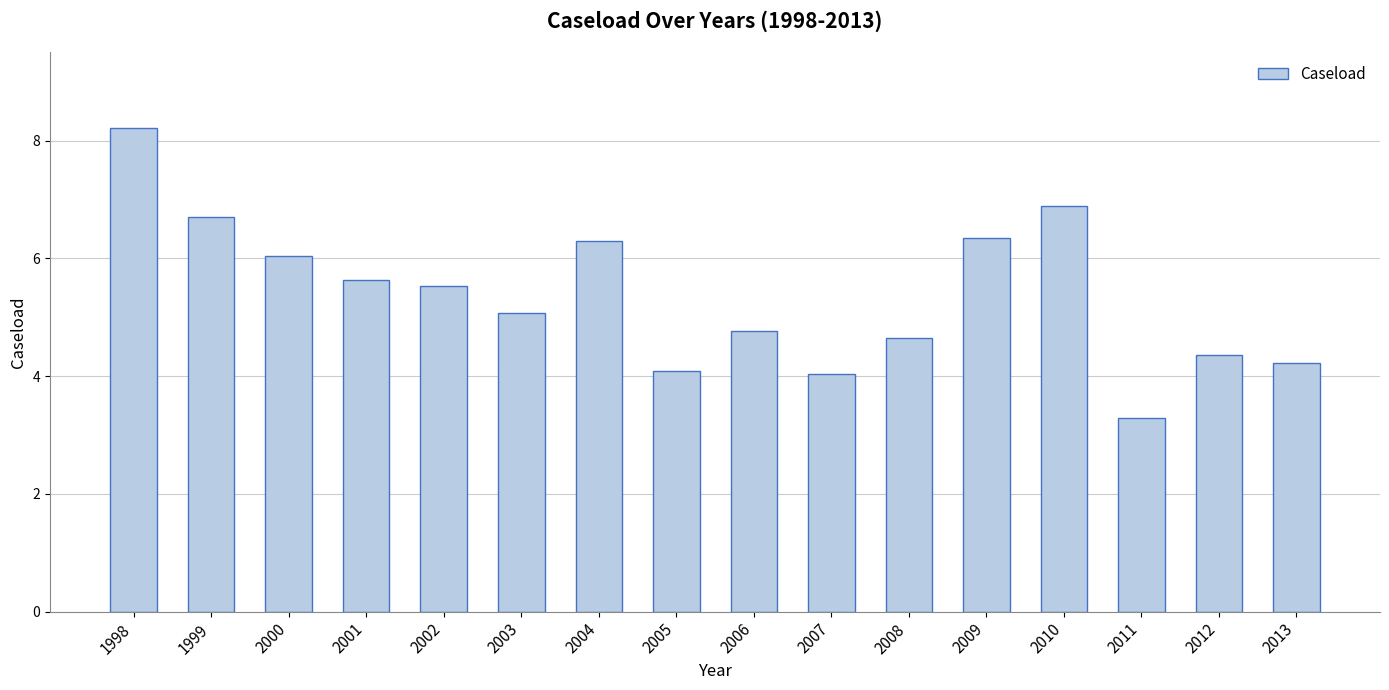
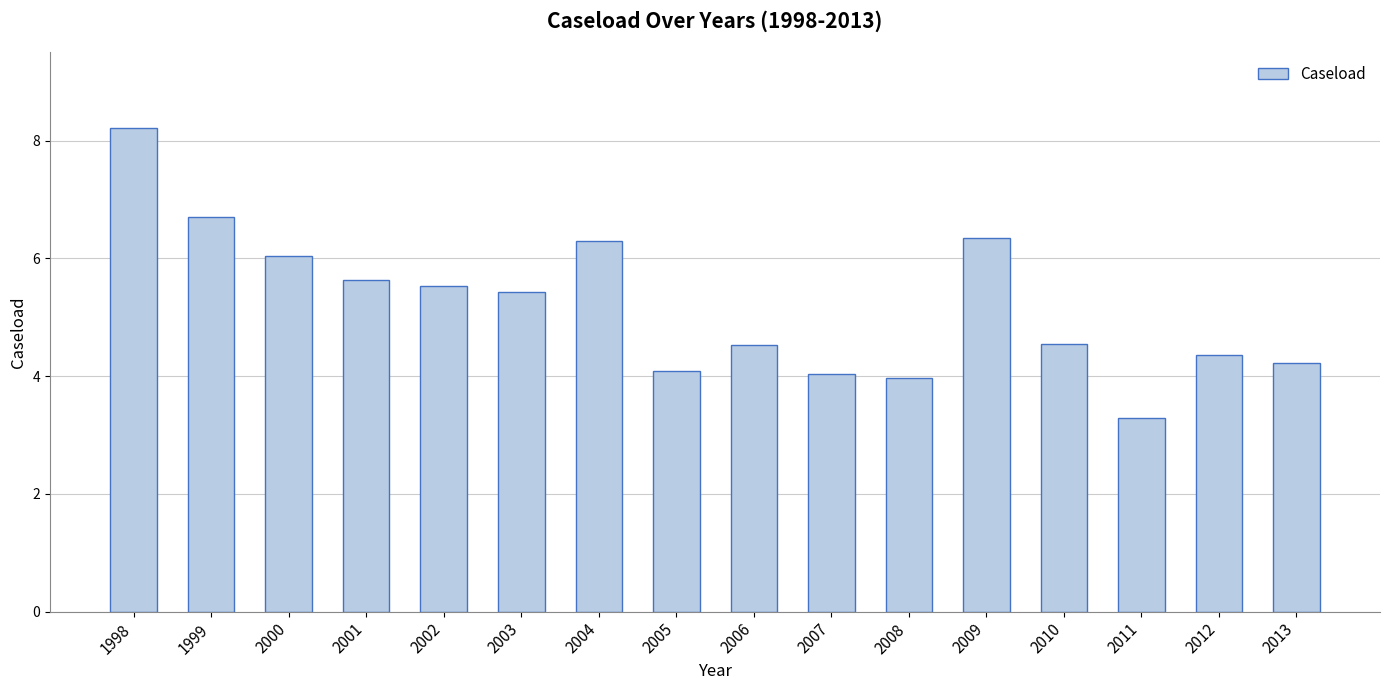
  {
    "1998": 8.2,
    "1999": 6.7,
    "2000": 6.0,
    "2001": 5.6,
    "2002": 5.5,
-   "2003": 5.1,
+   "2003": 5.4,
    "2004": 6.3,
    "2005": 4.1,
-   "2006": 4.8,
+   "2006": 4.5,
    "2007": 4.0,
-   "2008": 4.6,
+   "2008": 4.0,
    "2009": 6.3,
-   "2010": 6.9,
+   "2010": 4.6,
    "2011": 3.3,
    "2012": 4.4,
    "2013": 4.2
  }
